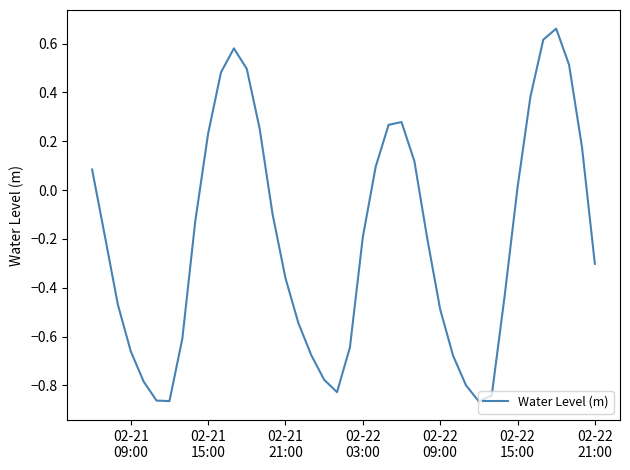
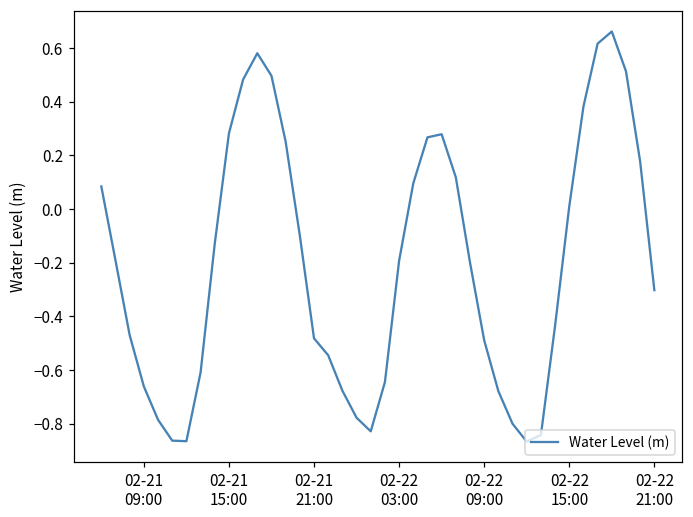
  {
    "02-21 09:00": -0.66,
-   "02-21 15:00": 0.23,
-   "02-21 21:00": -0.36,
+   "02-21 15:00": 0.28,
+   "02-21 21:00": -0.48,
    "02-22 03:00": -0.19,
    "02-22 09:00": -0.49,
    "02-22 15:00": 0.01,
    "02-22 21:00": -0.30
  }
